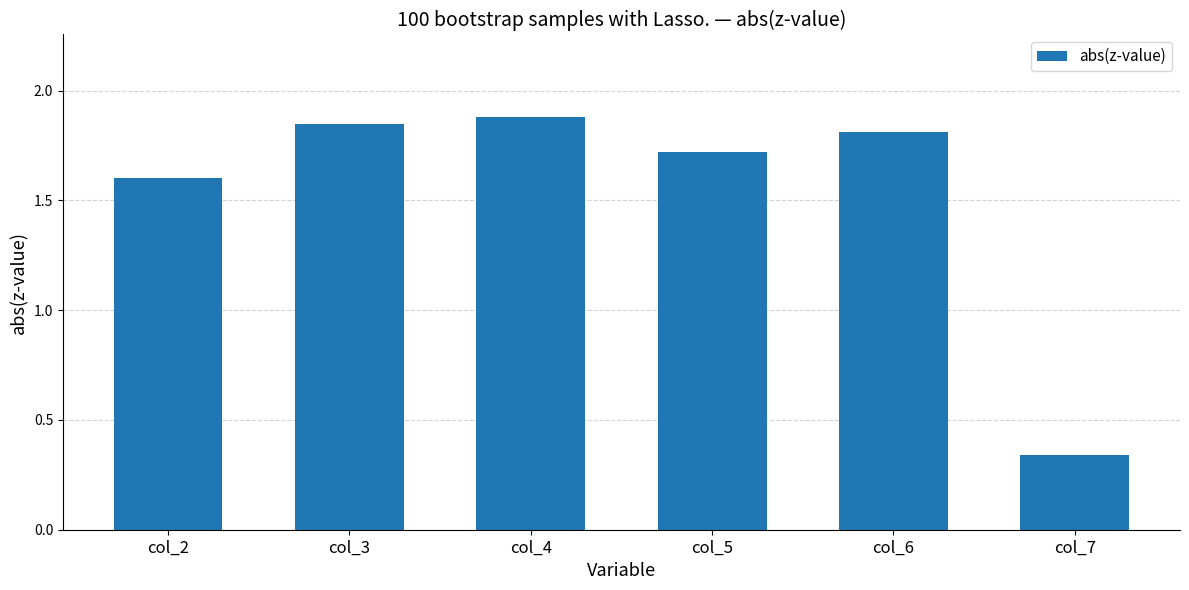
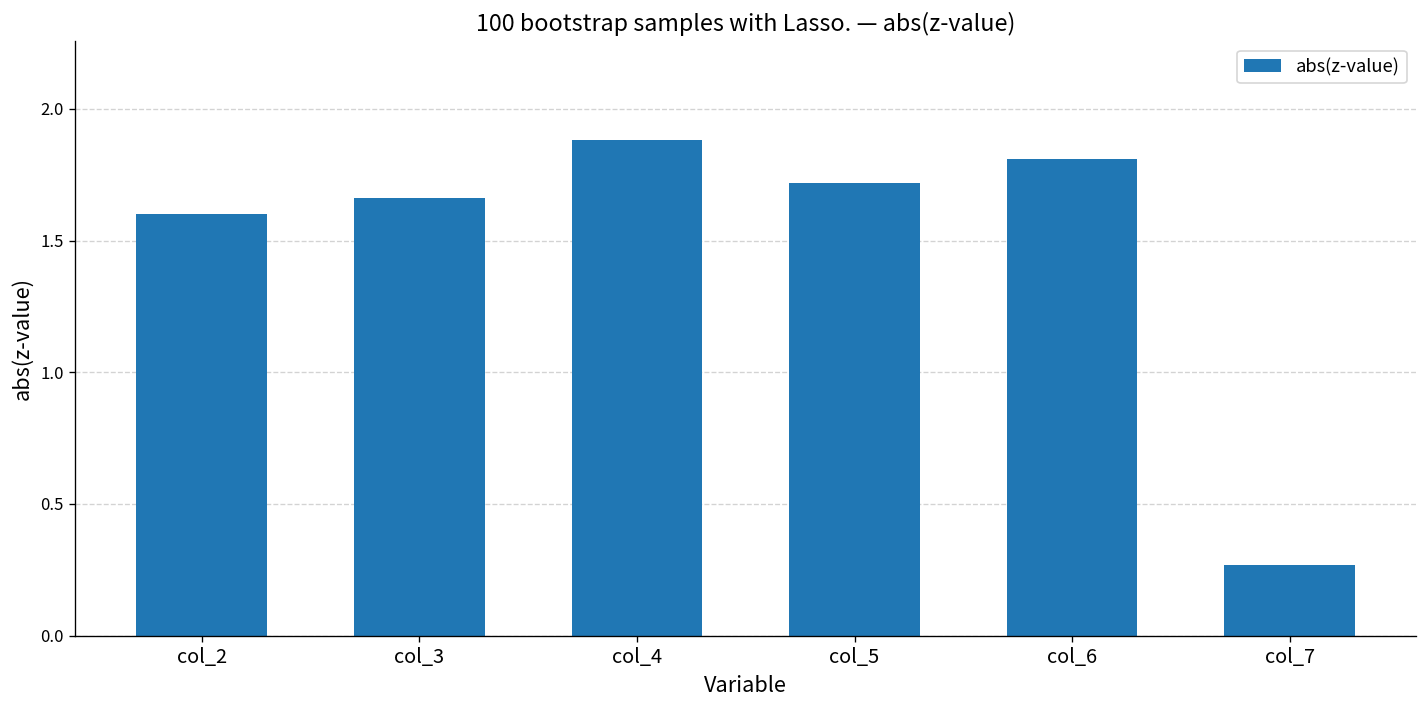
  {
    "col_2": 1.60,
-   "col_3": 1.85,
+   "col_3": 1.66,
    "col_4": 1.88,
    "col_5": 1.72,
    "col_6": 1.81,
-   "col_7": 0.34
+   "col_7": 0.27
  }
